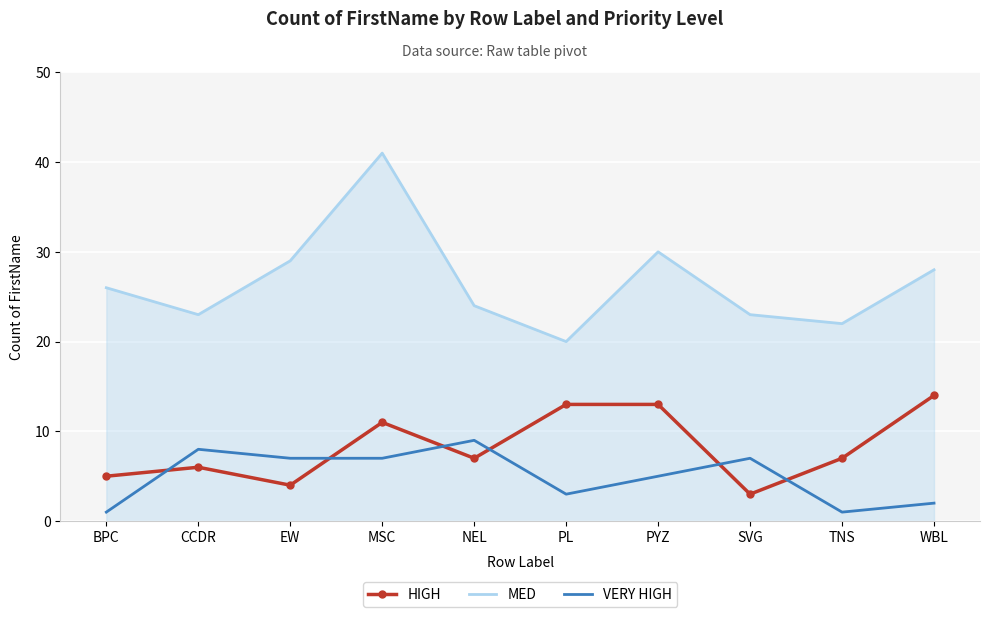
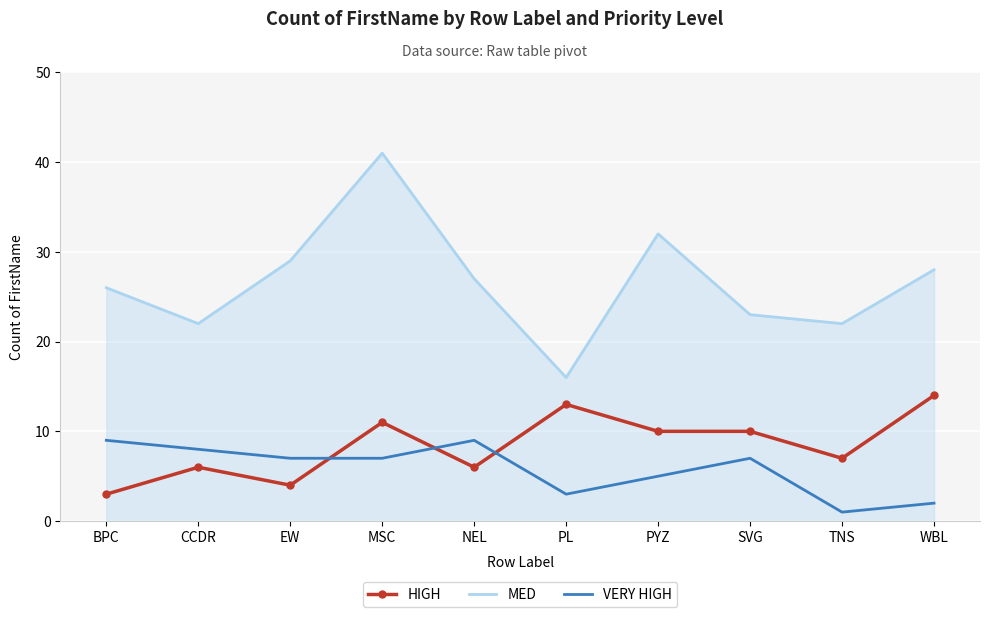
  {
    "HIGH": {
-     "BPC": 5,
+     "BPC": 3,
      "CCDR": 6,
      "EW": 4,
      "MSC": 11,
-     "NEL": 7,
+     "NEL": 6,
      "PL": 13,
-     "PYZ": 13,
-     "SVG": 3,
+     "PYZ": 10,
+     "SVG": 10,
      "TNS": 7,
      "WBL": 14
    },
    "MED": {
      "BPC": 26,
-     "CCDR": 23,
+     "CCDR": 22,
      "EW": 29,
      "MSC": 41,
-     "NEL": 24,
-     "PL": 20,
-     "PYZ": 30,
+     "NEL": 27,
+     "PL": 16,
+     "PYZ": 32,
      "SVG": 23,
      "TNS": 22,
      "WBL": 28
    },
    "VERY HIGH": {
-     "BPC": 1,
+     "BPC": 9,
      "CCDR": 8,
      "EW": 7,
      "MSC": 7,
      "NEL": 9,
      "PL": 3,
      "PYZ": 5,
      "SVG": 7,
      "TNS": 1,
      "WBL": 2
    }
  }
